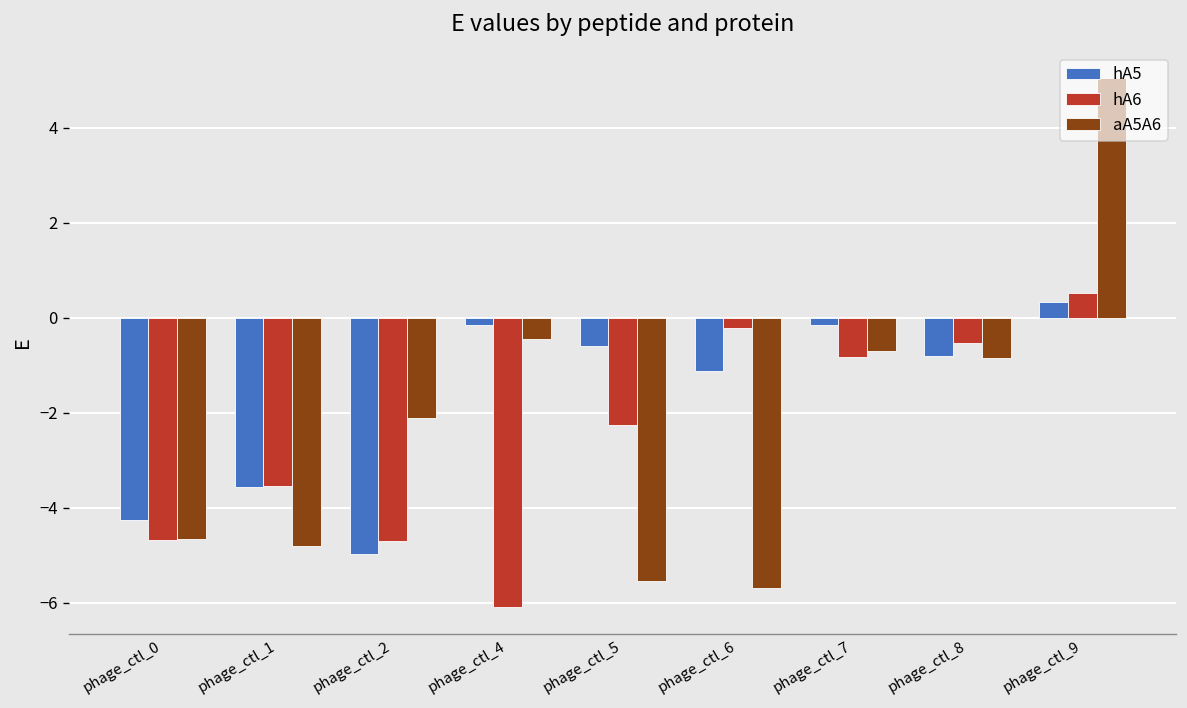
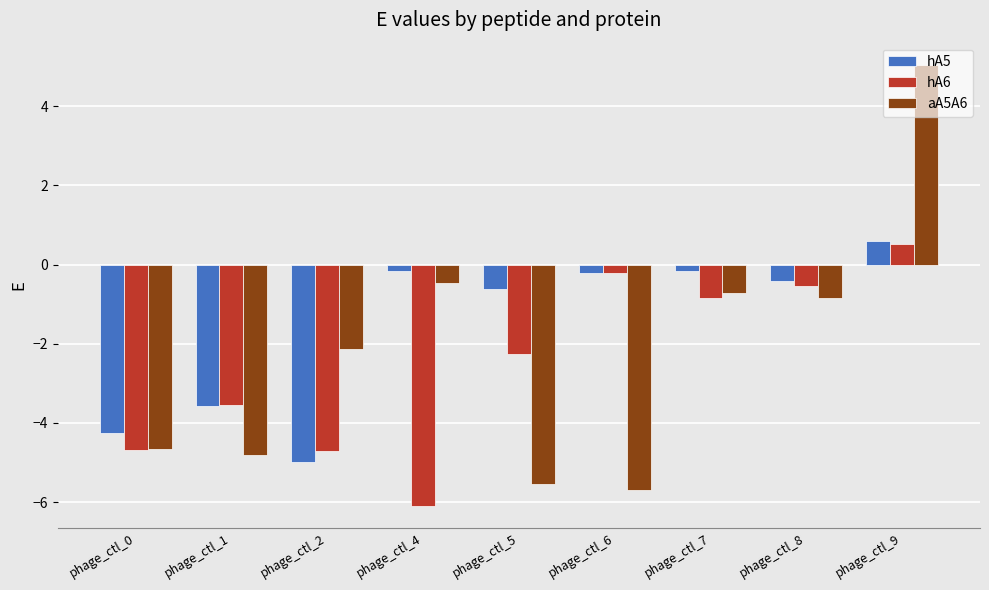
  {
    "hA5": {
      "phage_ctl_0": -4.3,
      "phage_ctl_1": -3.6,
      "phage_ctl_2": -5.0,
      "phage_ctl_4": -0.2,
      "phage_ctl_5": -0.6,
-     "phage_ctl_6": -1.1,
+     "phage_ctl_6": -0.2,
      "phage_ctl_7": -0.2,
-     "phage_ctl_8": -0.8,
-     "phage_ctl_9": 0.3
+     "phage_ctl_8": -0.4,
+     "phage_ctl_9": 0.6
    }
  }
